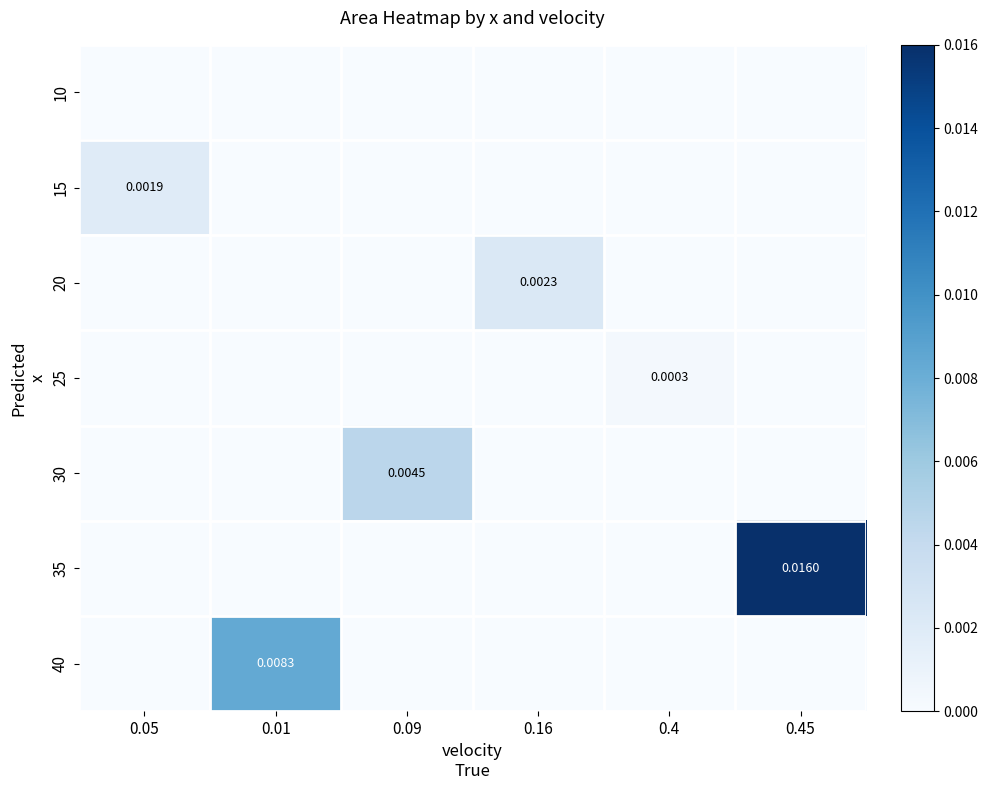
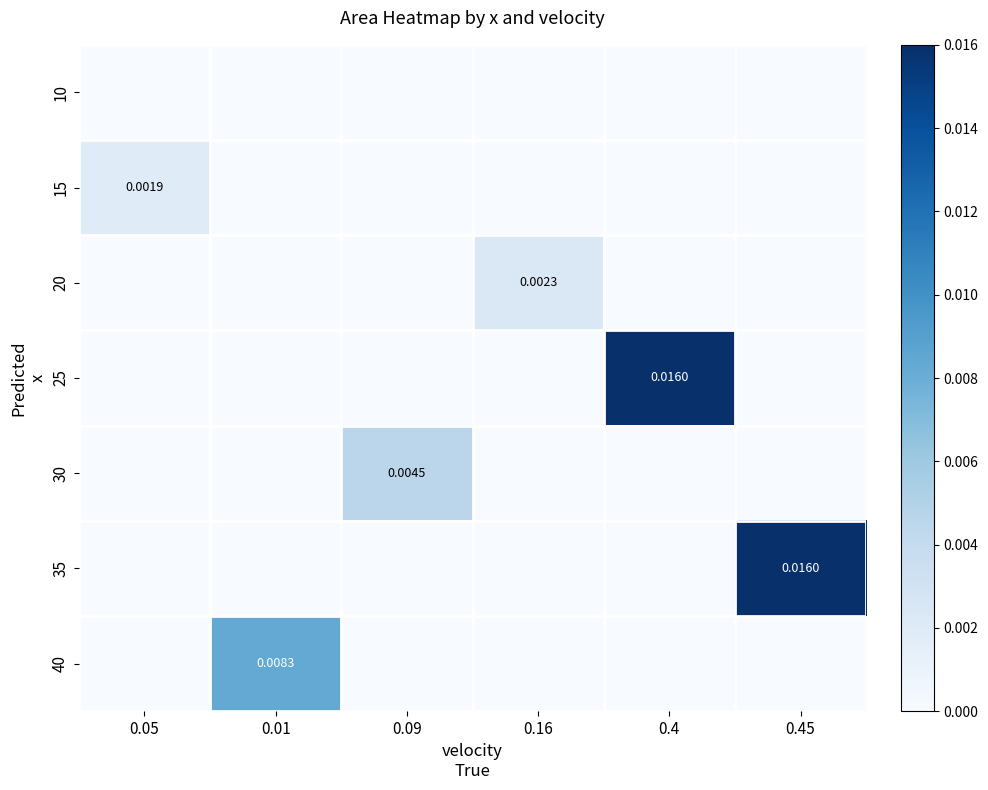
  {
    "15": {
      "0.05": 0.0019
    },
    "20": {
      "0.16": 0.0023
    },
    "25": {
-     "0.4": 0.0003
+     "0.4": 0.0160
    },
    "30": {
      "0.09": 0.0045
    },
    "35": {
      "0.45": 0.0160
    },
    "40": {
      "0.01": 0.0083
    }
  }
